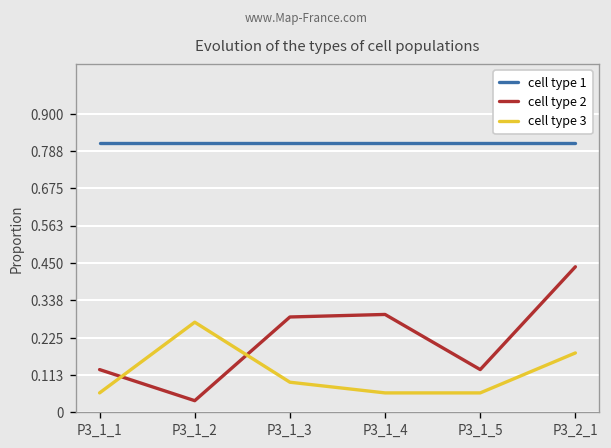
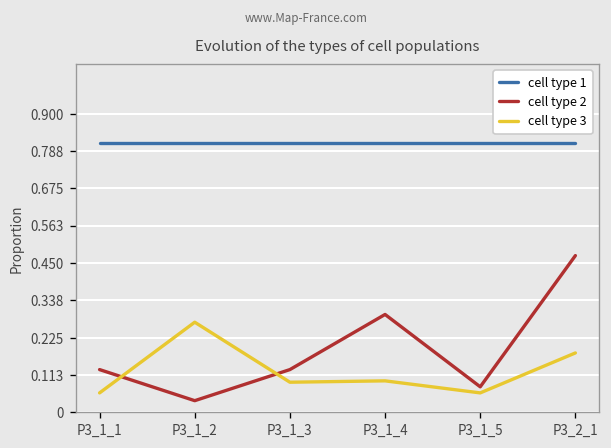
  {
    "cell type 1": {
      "P3_1_1": 0.81,
      "P3_1_2": 0.81,
      "P3_1_3": 0.81,
      "P3_1_4": 0.81,
      "P3_1_5": 0.81,
      "P3_2_1": 0.81
    },
    "cell type 2": {
      "P3_1_1": 0.13,
      "P3_1_2": 0.04,
-     "P3_1_3": 0.29,
+     "P3_1_3": 0.13,
      "P3_1_4": 0.30,
-     "P3_1_5": 0.13,
-     "P3_2_1": 0.44
+     "P3_1_5": 0.08,
+     "P3_2_1": 0.47
    },
    "cell type 3": {
      "P3_1_1": 0.06,
      "P3_1_2": 0.27,
      "P3_1_3": 0.09,
-     "P3_1_4": 0.06,
+     "P3_1_4": 0.09,
      "P3_1_5": 0.06,
      "P3_2_1": 0.18
    }
  }
